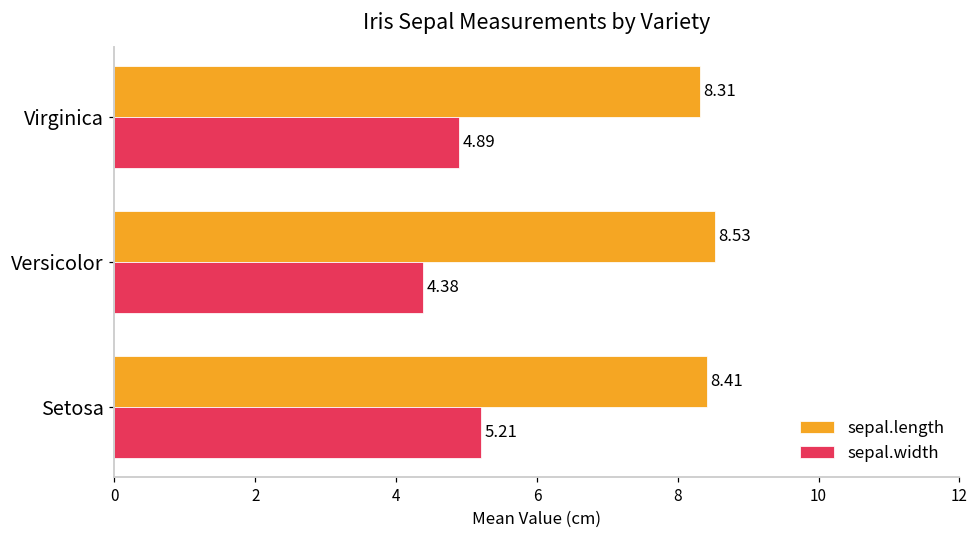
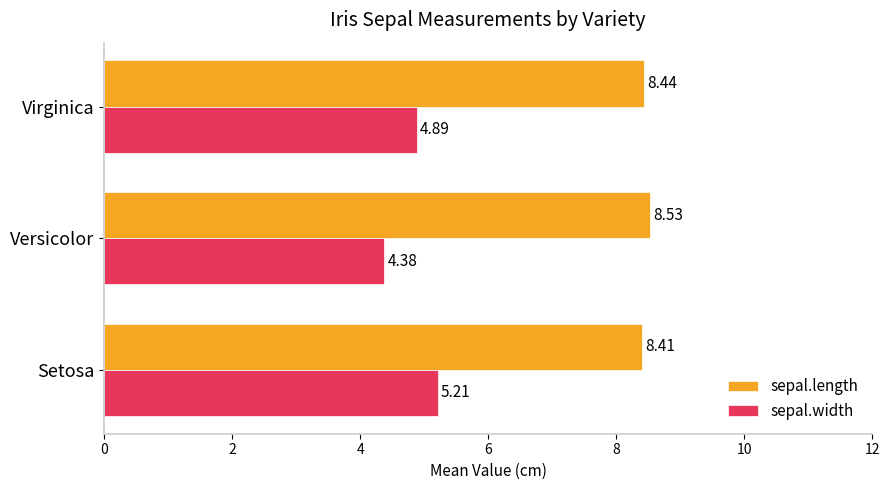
  {
    "sepal.length": {
-     "Virginica": 8.31,
+     "Virginica": 8.44,
      "Versicolor": 8.53,
      "Setosa": 8.41
    },
    "sepal.width": {
      "Virginica": 4.89,
      "Versicolor": 4.38,
      "Setosa": 5.21
    }
  }
